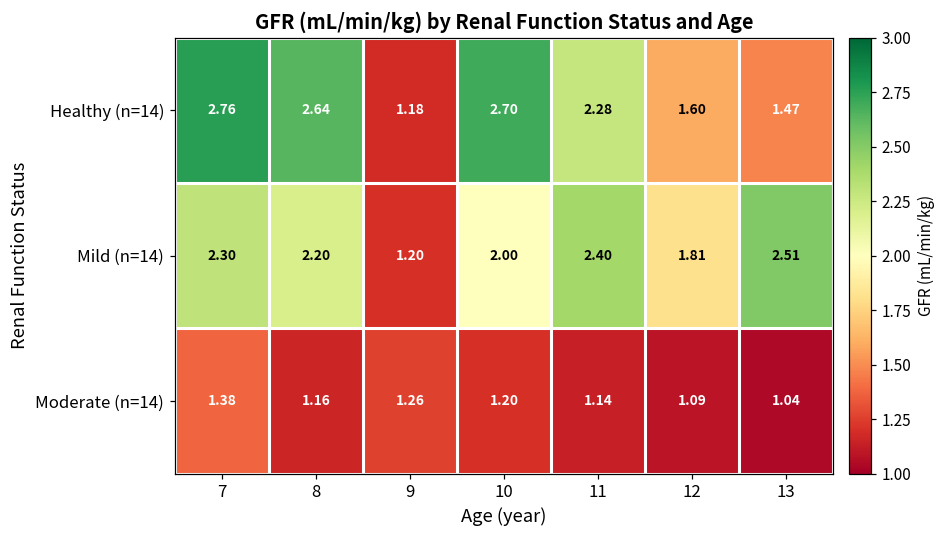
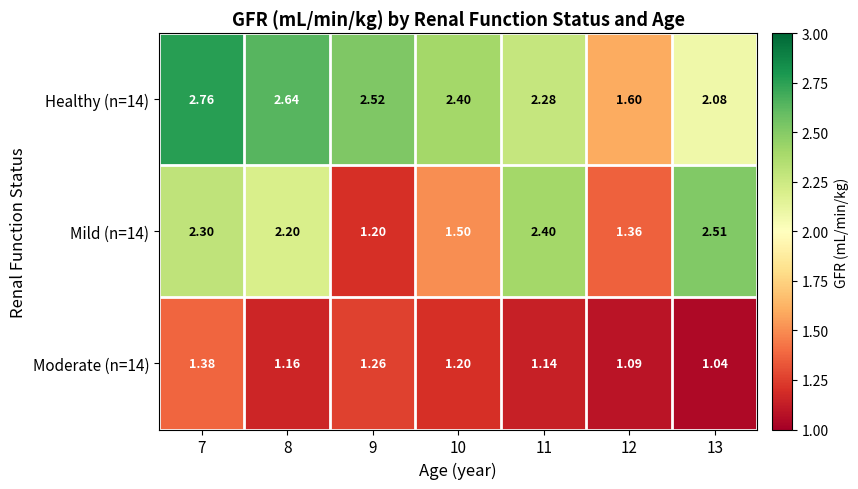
  {
    "Healthy (n=14)": {
      "7": 2.76,
      "8": 2.64,
-     "9": 1.18,
-     "10": 2.70,
+     "9": 2.52,
+     "10": 2.40,
      "11": 2.28,
      "12": 1.60,
-     "13": 1.47
+     "13": 2.08
    },
    "Mild (n=14)": {
      "7": 2.30,
      "8": 2.20,
      "9": 1.20,
-     "10": 2.00,
+     "10": 1.50,
      "11": 2.40,
-     "12": 1.81,
+     "12": 1.36,
      "13": 2.51
    },
    "Moderate (n=14)": {
      "7": 1.38,
      "8": 1.16,
      "9": 1.26,
      "10": 1.20,
      "11": 1.14,
      "12": 1.09,
      "13": 1.04
    }
  }
